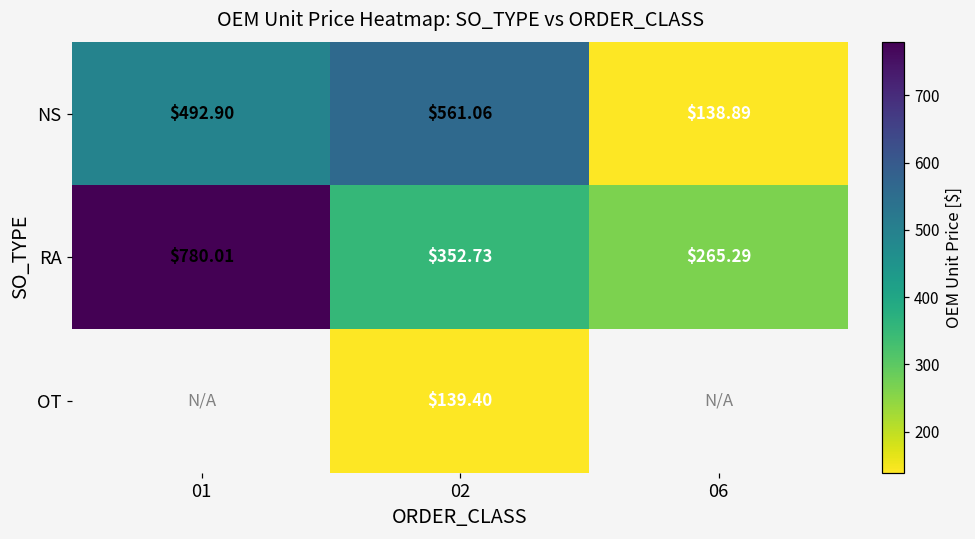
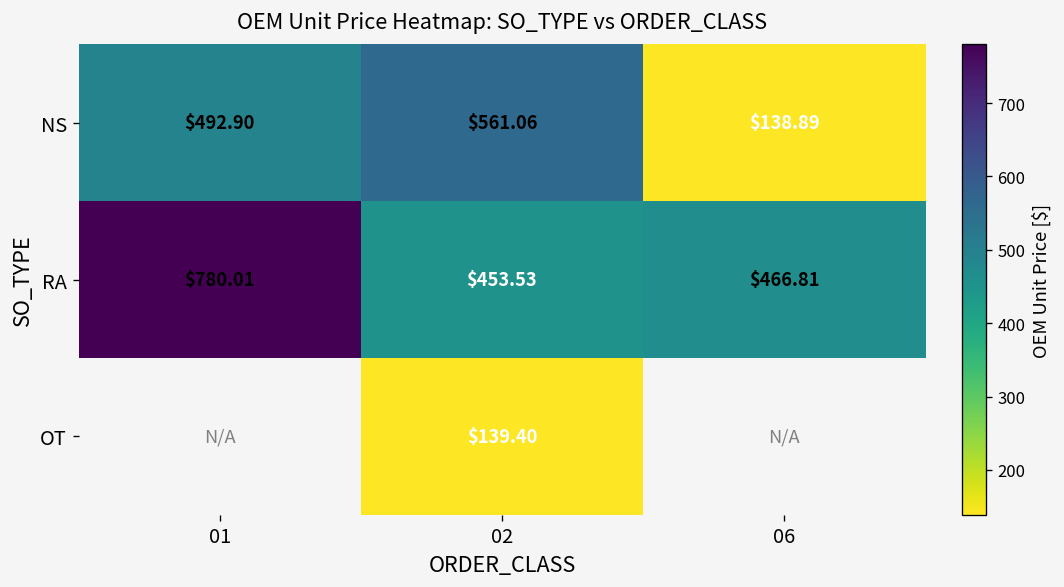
  {
    "NS": {
      "01": "$492.90",
      "02": "$561.06",
      "06": "$138.89"
    },
    "RA": {
      "01": "$780.01",
-     "02": "$352.73",
-     "06": "$265.29"
+     "02": "$453.53",
+     "06": "$466.81"
    },
    "OT": {
      "02": "$139.40"
    }
  }
